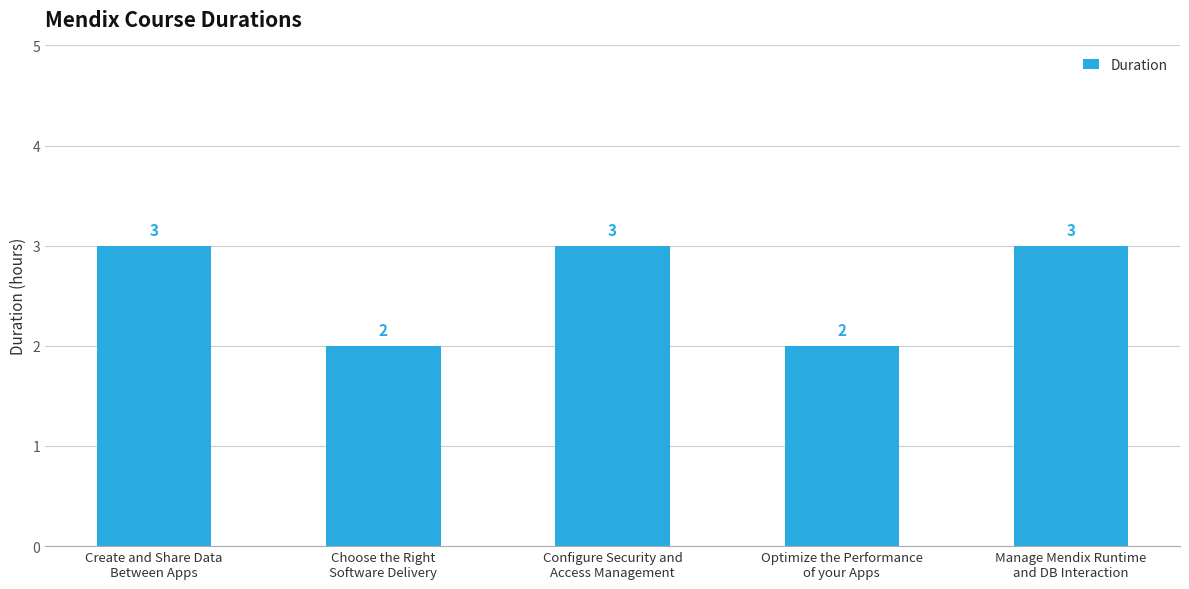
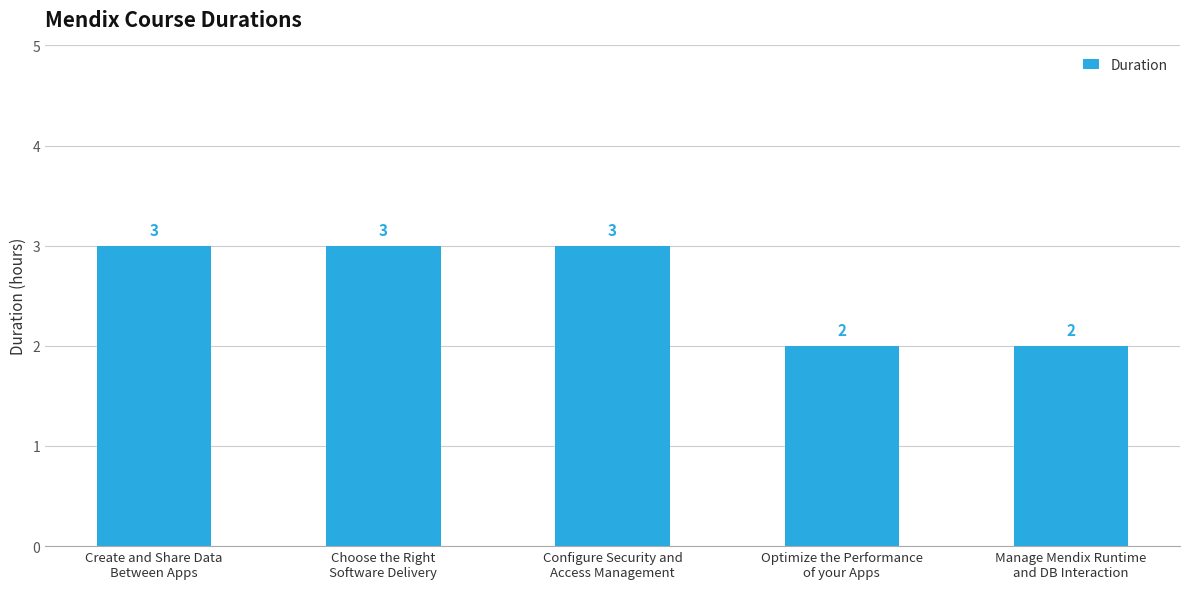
  {
    "Create and Share Data Between Apps": 3,
-   "Choose the Right Software Delivery": 2,
+   "Choose the Right Software Delivery": 3,
    "Configure Security and Access Management": 3,
    "Optimize the Performance of your Apps": 2,
-   "Manage Mendix Runtime and DB Interaction": 3
+   "Manage Mendix Runtime and DB Interaction": 2
  }
